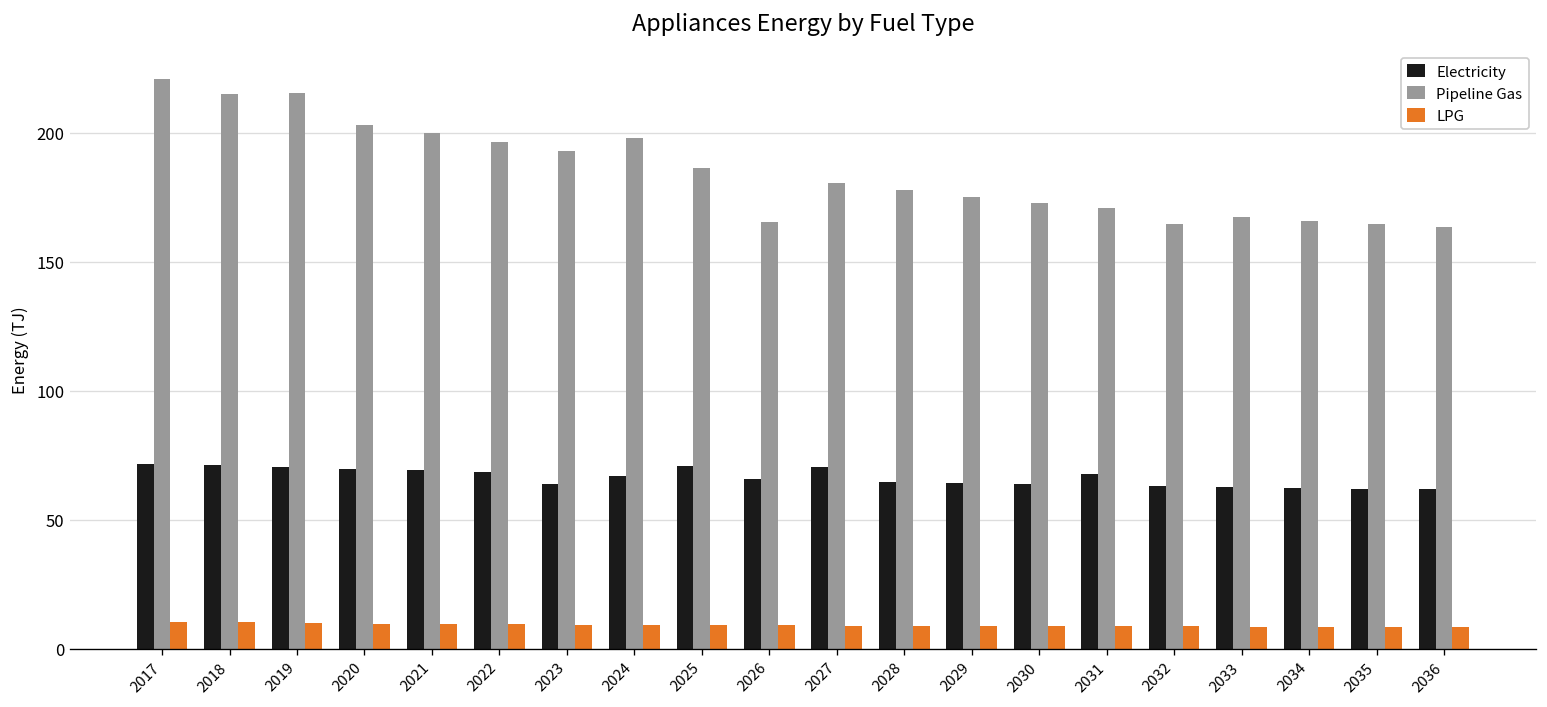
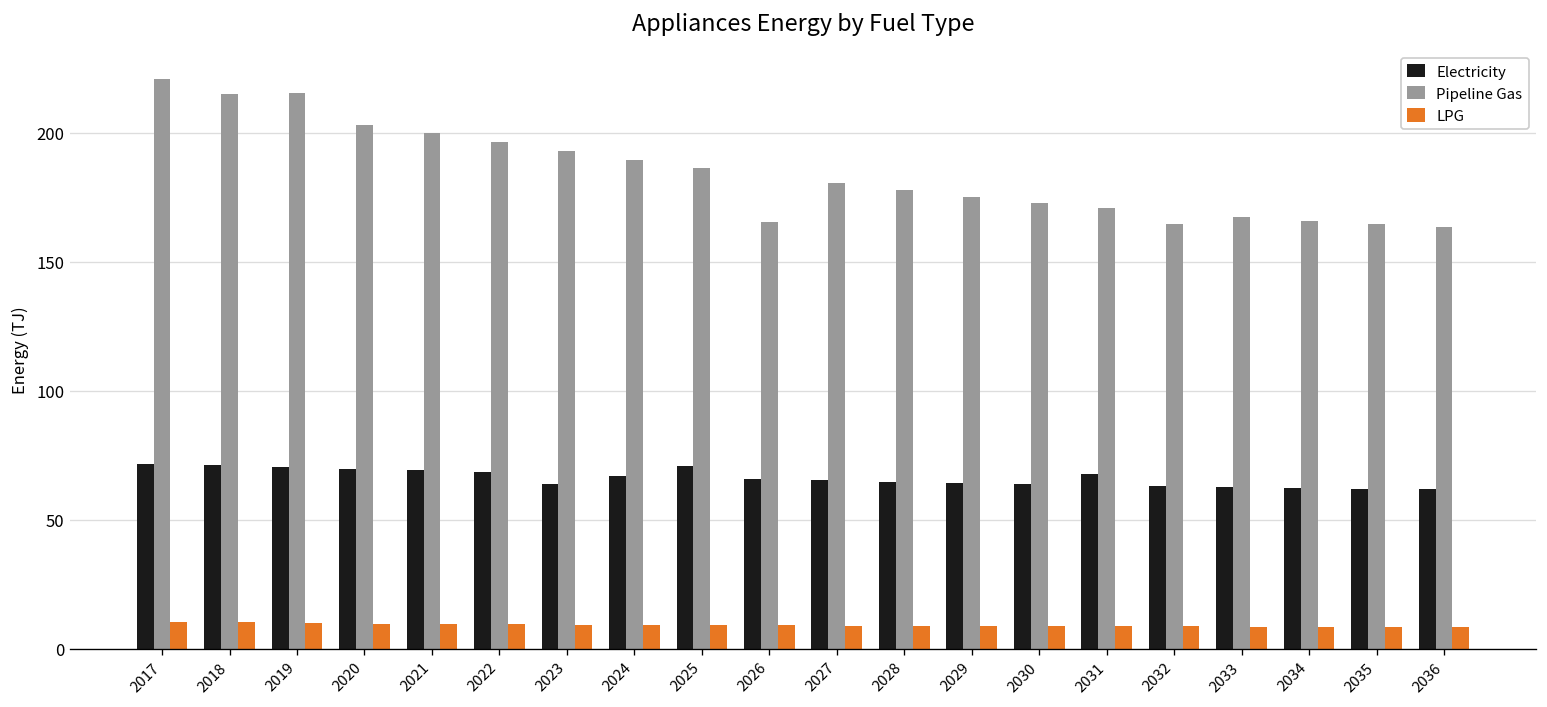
  {
    "Electricity": {
      "2017": 72,
      "2018": 71,
      "2019": 70,
      "2020": 70,
      "2021": 69,
      "2022": 68,
      "2023": 64,
      "2024": 67,
      "2025": 71,
      "2026": 66,
-     "2027": 70,
+     "2027": 65,
      "2028": 65,
      "2029": 64,
      "2030": 64,
      "2031": 68,
      "2032": 63,
      "2033": 63,
      "2034": 62,
      "2035": 62,
      "2036": 62
    },
    "Pipeline Gas": {
      "2017": 221,
      "2018": 215,
      "2019": 215,
      "2020": 203,
      "2021": 200,
      "2022": 197,
      "2023": 193,
-     "2024": 198,
+     "2024": 190,
      "2025": 186,
      "2026": 165,
      "2027": 180,
      "2028": 178,
      "2029": 175,
      "2030": 173,
      "2031": 171,
      "2032": 165,
      "2033": 167,
      "2034": 166,
      "2035": 164,
      "2036": 163
    },
    "LPG": {
      "2017": 10,
      "2018": 10,
      "2019": 10,
      "2020": 10,
      "2021": 10,
      "2022": 9,
      "2023": 9,
      "2024": 9,
      "2025": 9,
      "2026": 9,
      "2027": 9,
      "2028": 9,
      "2029": 9,
      "2030": 9,
      "2031": 9,
      "2032": 9,
      "2033": 9,
      "2034": 9,
      "2035": 8,
      "2036": 8
    }
  }
